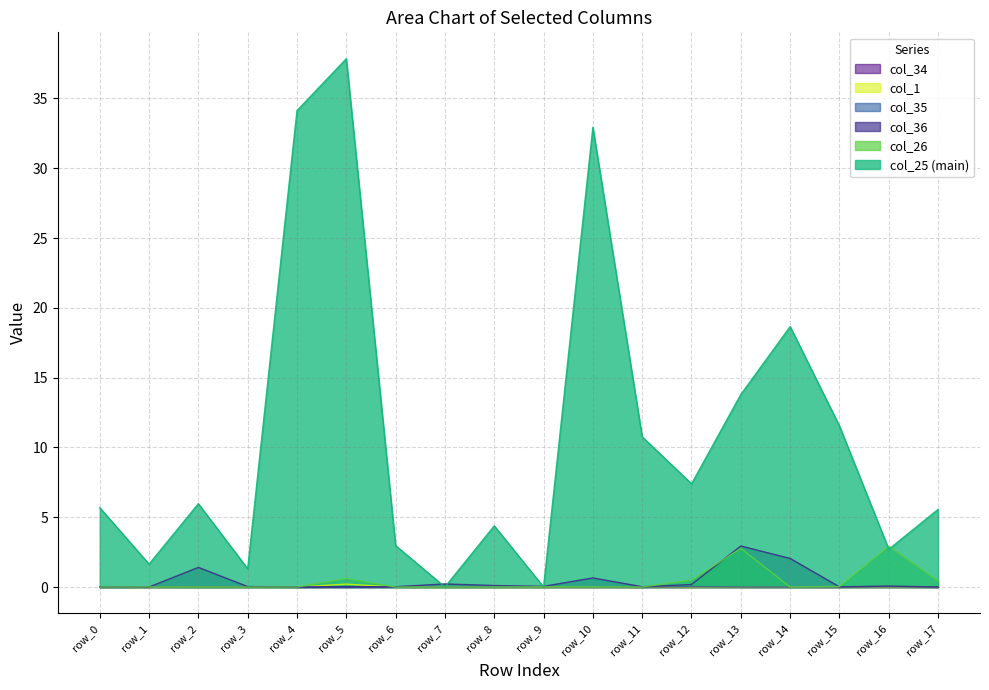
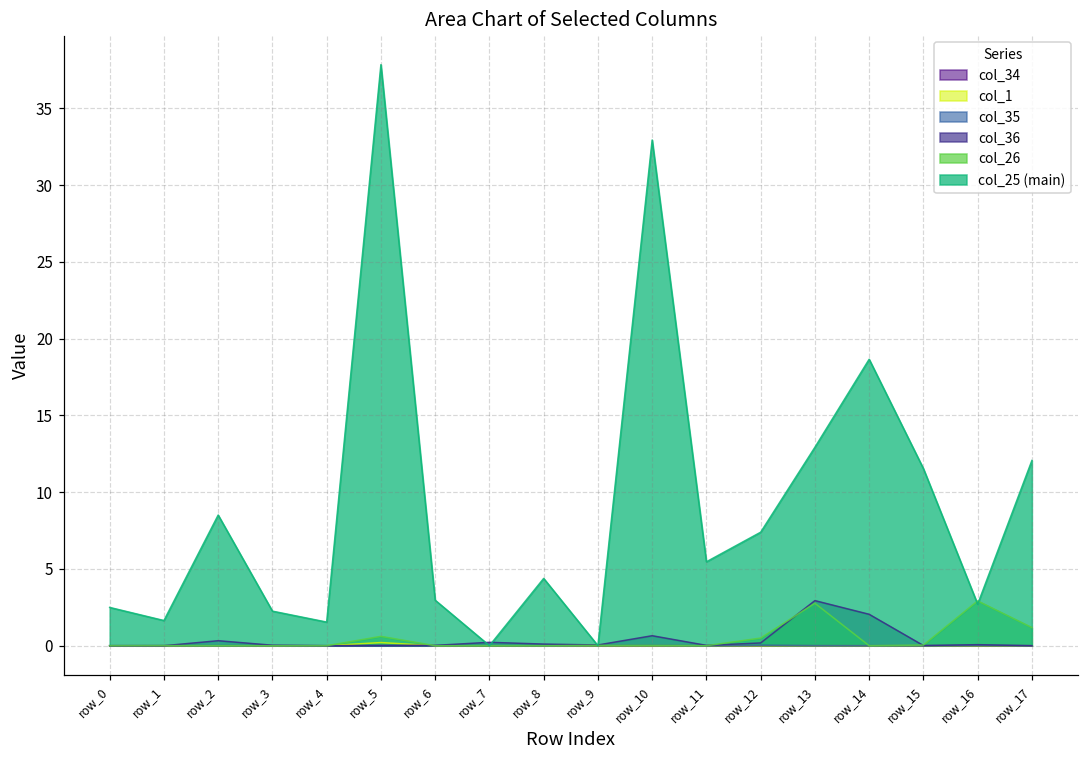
  {
    "col_1": {
      "row_5": 0.2
    },
    "col_36": {
-     "row_2": 1.4,
+     "row_2": 0.3,
      "row_7": 0.2,
      "row_10": 0.7,
      "row_14": 2.0
    },
    "col_26": {
      "row_5": 0.6,
      "row_12": 0.5,
      "row_16": 2.9,
-     "row_17": 0.4
+     "row_17": 1.2
    },
    "col_25 (main)": {
-     "row_0": 5.7,
+     "row_0": 2.5,
      "row_1": 1.6,
-     "row_2": 6.0,
-     "row_3": 1.3,
-     "row_4": 34.1,
+     "row_2": 8.5,
+     "row_3": 2.3,
+     "row_4": 1.5,
      "row_5": 37.8,
      "row_6": 3.0,
      "row_8": 4.4,
      "row_10": 32.9,
-     "row_11": 10.8,
+     "row_11": 5.5,
      "row_12": 7.4,
-     "row_13": 13.8,
+     "row_13": 12.9,
      "row_14": 18.7,
      "row_15": 11.5,
      "row_16": 2.7,
-     "row_17": 5.6
+     "row_17": 12.1
    }
  }
